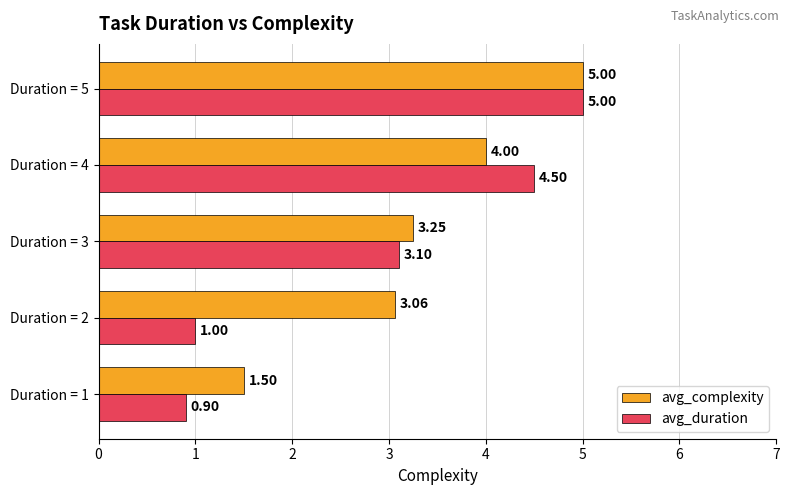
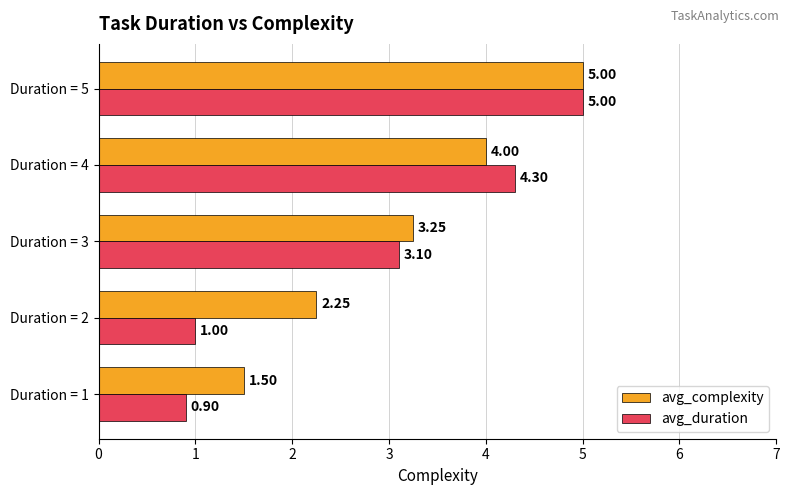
  {
    "avg_complexity": {
      "Duration = 5": 5.00,
      "Duration = 4": 4.00,
      "Duration = 3": 3.25,
-     "Duration = 2": 3.06,
+     "Duration = 2": 2.25,
      "Duration = 1": 1.50
    },
    "avg_duration": {
      "Duration = 5": 5.00,
-     "Duration = 4": 4.50,
+     "Duration = 4": 4.30,
      "Duration = 3": 3.10,
      "Duration = 2": 1.00,
      "Duration = 1": 0.90
    }
  }
